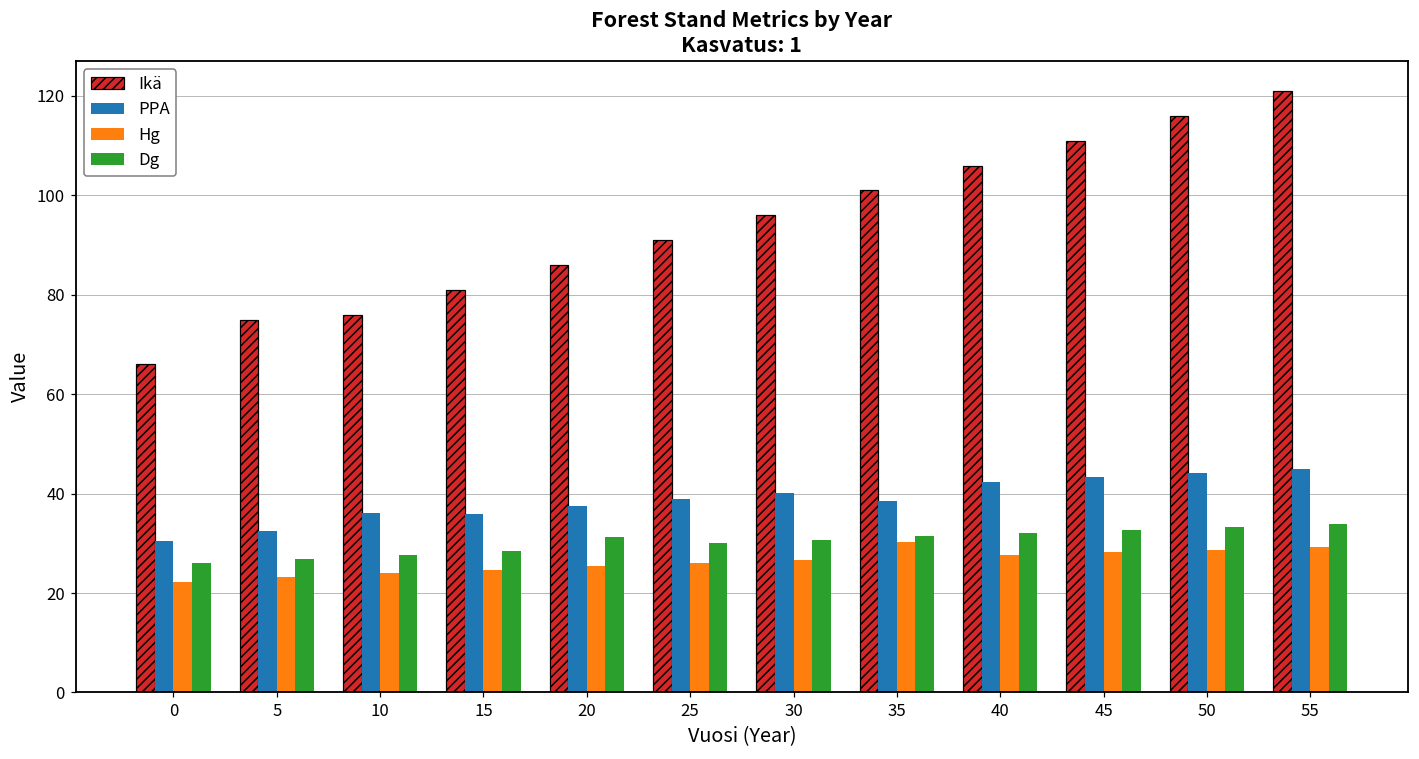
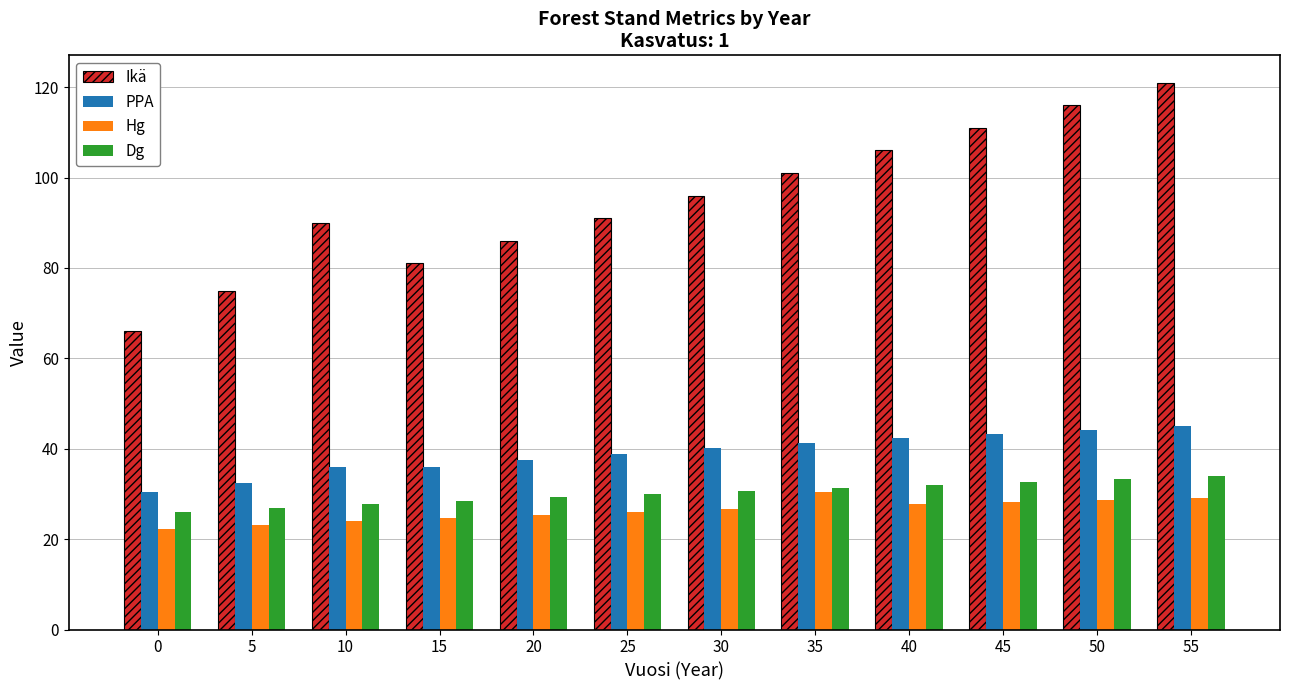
  {
    "Ikä": {
      "0": 66,
      "5": 75,
-     "10": 76,
+     "10": 90,
      "15": 81,
      "20": 86,
      "25": 91,
      "30": 96,
      "35": 101,
      "40": 106,
      "45": 111,
      "50": 116,
      "55": 121
    },
    "PPA": {
      "0": 31,
      "5": 32,
      "10": 36,
      "15": 36,
      "20": 37,
      "25": 39,
      "30": 40,
-     "35": 39,
+     "35": 41,
      "40": 42,
      "45": 43,
      "50": 44,
      "55": 45
    },
    "Hg": {
      "0": 22,
      "5": 23,
      "10": 24,
      "15": 25,
      "20": 25,
      "25": 26,
      "30": 27,
      "35": 30,
      "40": 28,
      "45": 28,
      "50": 29,
      "55": 29
    },
    "Dg": {
      "0": 26,
      "5": 27,
      "10": 28,
      "15": 28,
-     "20": 31,
+     "20": 29,
      "25": 30,
      "30": 31,
      "35": 31,
      "40": 32,
      "45": 33,
      "50": 33,
      "55": 34
    }
  }
